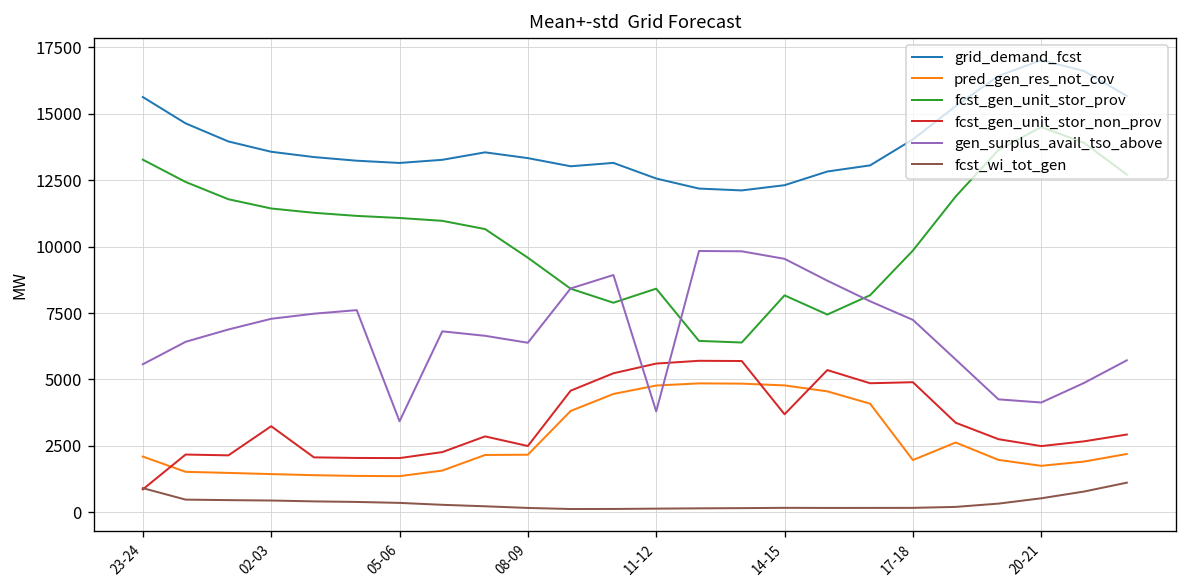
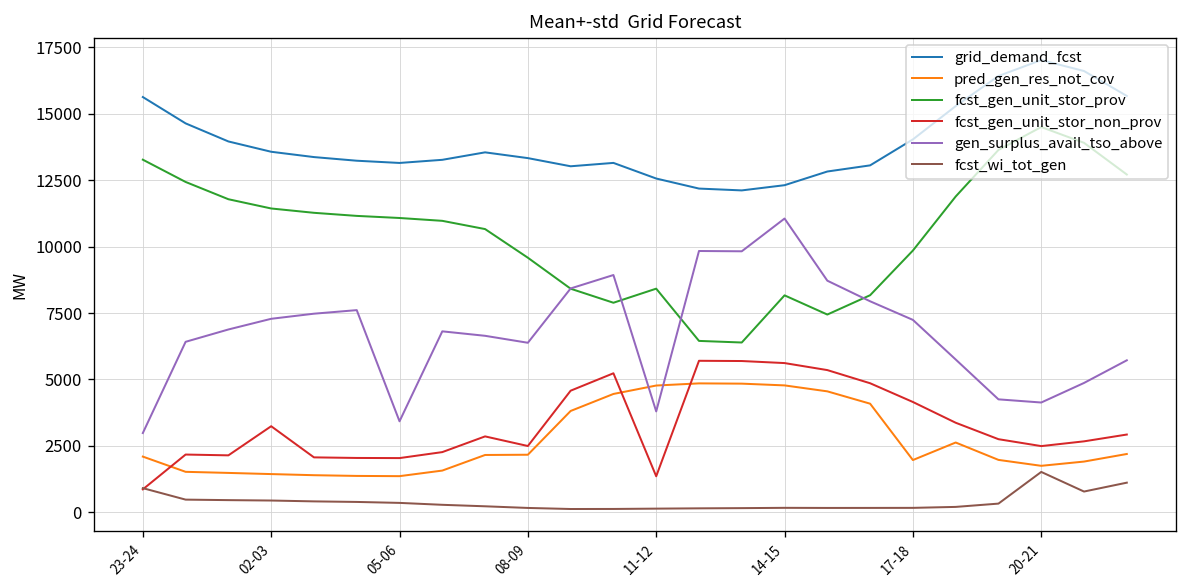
  {
    "grid_demand_fcst": {
      "23-24": 15600,
      "02-03": 13600,
      "05-06": 13100,
      "08-09": 13300,
      "11-12": 12600,
      "14-15": 12300
    },
    "pred_gen_res_not_cov": {
      "23-24": 2100,
      "02-03": 1400,
      "05-06": 1400,
      "08-09": 2200,
      "11-12": 4800,
      "14-15": 4800,
      "17-18": 2000,
      "20-21": 1800
    },
    "fcst_gen_unit_stor_prov": {
      "23-24": 13300,
      "02-03": 11400,
      "05-06": 11100,
      "08-09": 9600,
      "11-12": 8400,
      "14-15": 8200,
      "17-18": 9900
    },
    "fcst_gen_unit_stor_non_prov": {
      "02-03": 3200,
      "05-06": 2000,
      "08-09": 2500,
-     "11-12": 5600,
-     "14-15": 3700,
-     "17-18": 4900,
+     "11-12": 1400,
+     "14-15": 5600,
+     "17-18": 4200,
      "20-21": 2500
    },
    "gen_surplus_avail_tso_above": {
-     "23-24": 5600,
+     "23-24": 3000,
      "02-03": 7300,
      "05-06": 3400,
      "08-09": 6400,
      "11-12": 3800,
-     "14-15": 9500,
+     "14-15": 11100,
      "17-18": 7200,
      "20-21": 4100
    },
    "fcst_wi_tot_gen": {
      "02-03": 400,
      "05-06": 400,
      "08-09": 200,
      "11-12": 100,
      "14-15": 200,
      "17-18": 200,
-     "20-21": 500
+     "20-21": 1500
    }
  }
